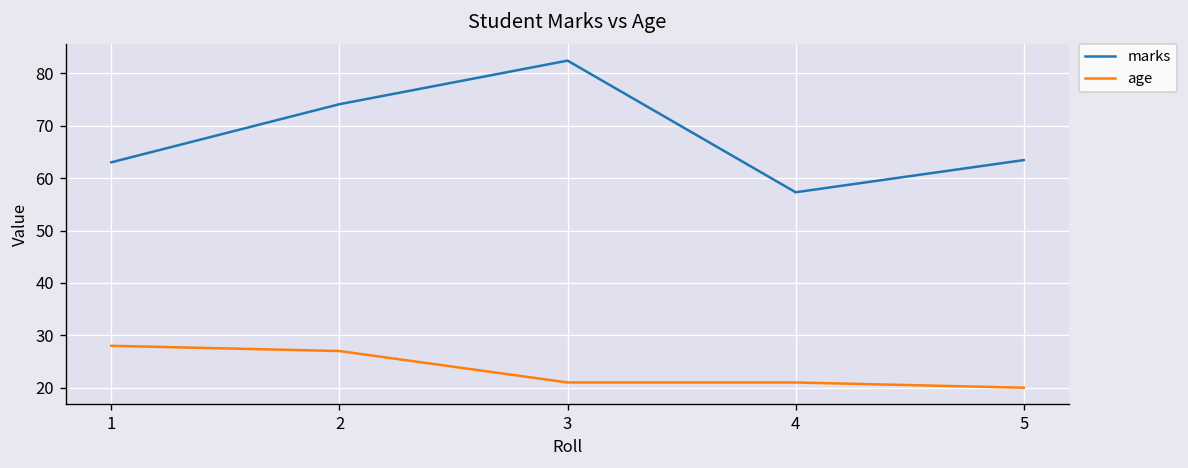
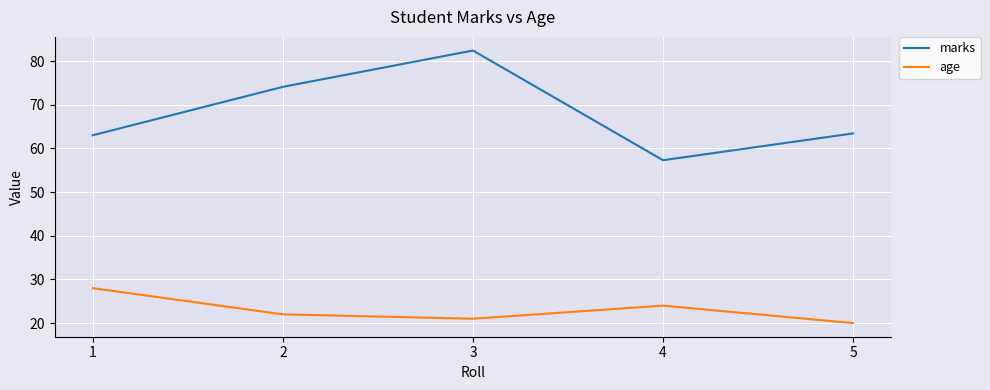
  {
    "marks": {
      "1": 63,
      "2": 74,
      "3": 82,
      "4": 57,
      "5": 63
    },
    "age": {
      "1": 28,
-     "2": 27,
+     "2": 22,
      "3": 21,
-     "4": 21,
+     "4": 24,
      "5": 20
    }
  }
